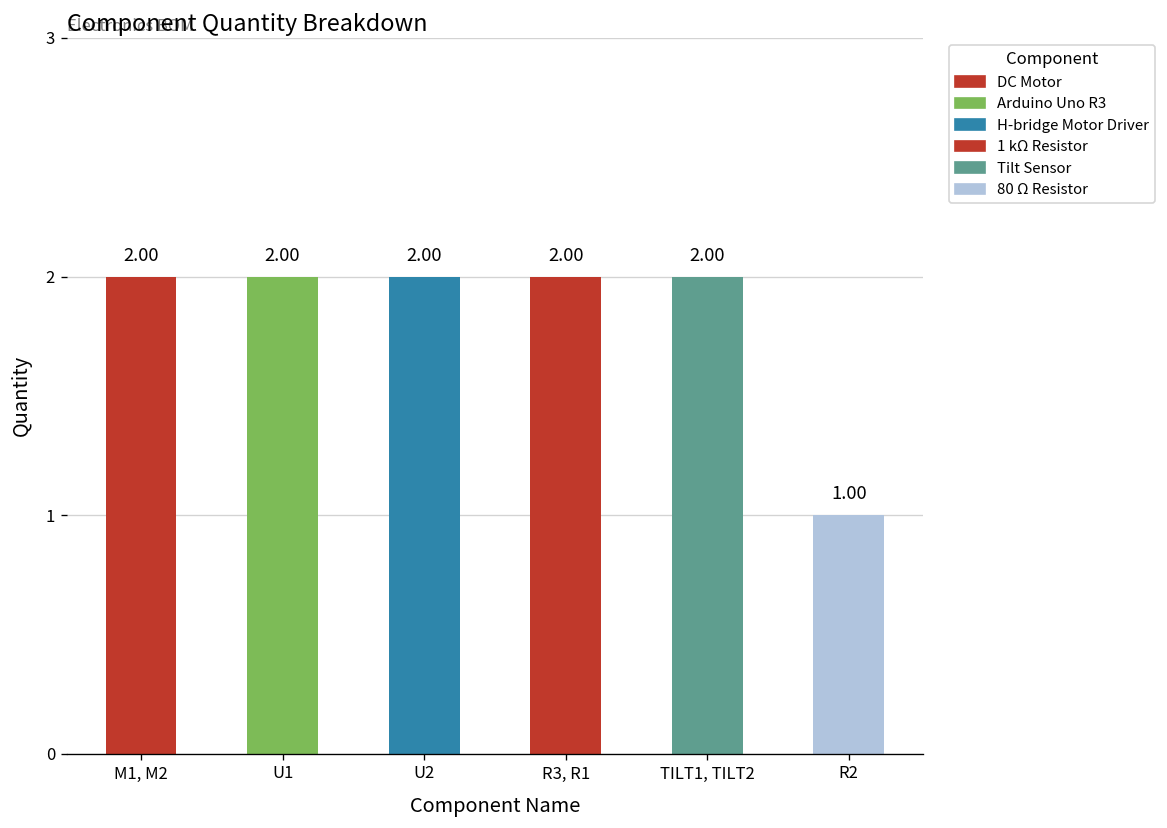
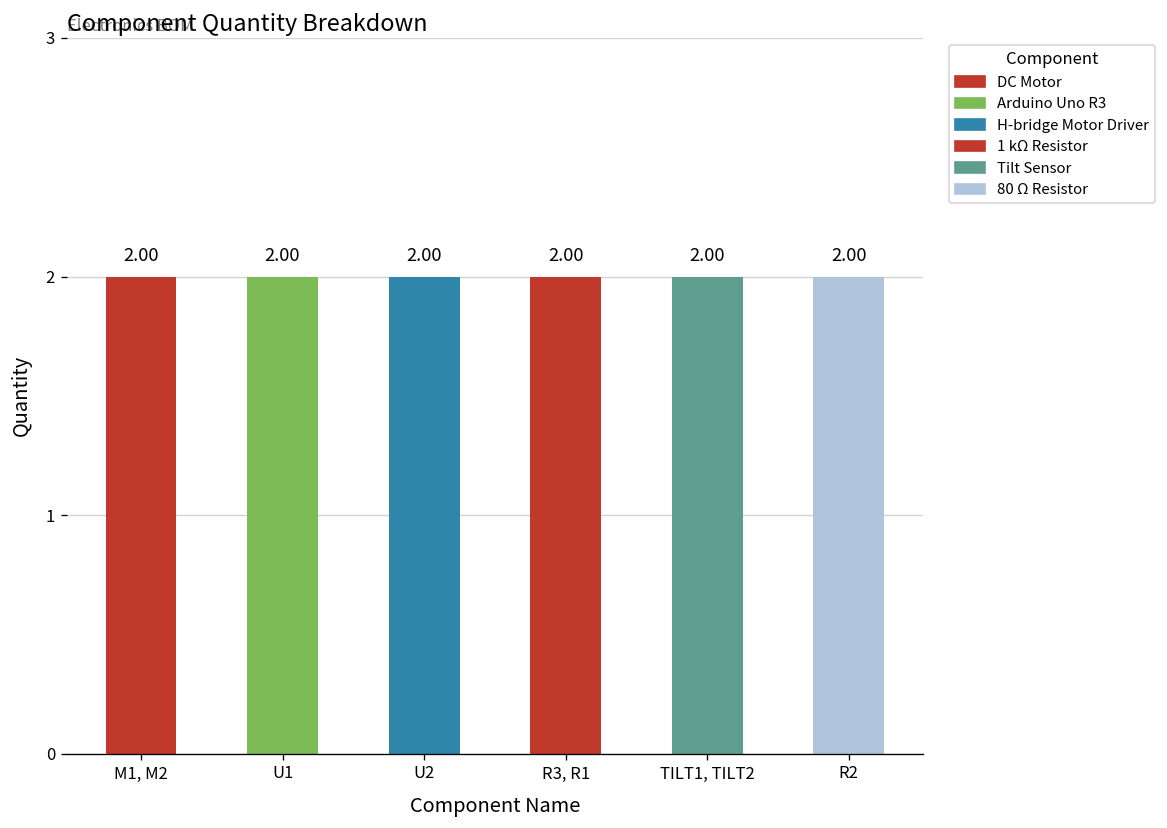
  {
    "M1, M2": 2.00,
    "U1": 2.00,
    "U2": 2.00,
    "R3, R1": 2.00,
    "TILT1, TILT2": 2.00,
-   "R2": 1.00
+   "R2": 2.00
  }
